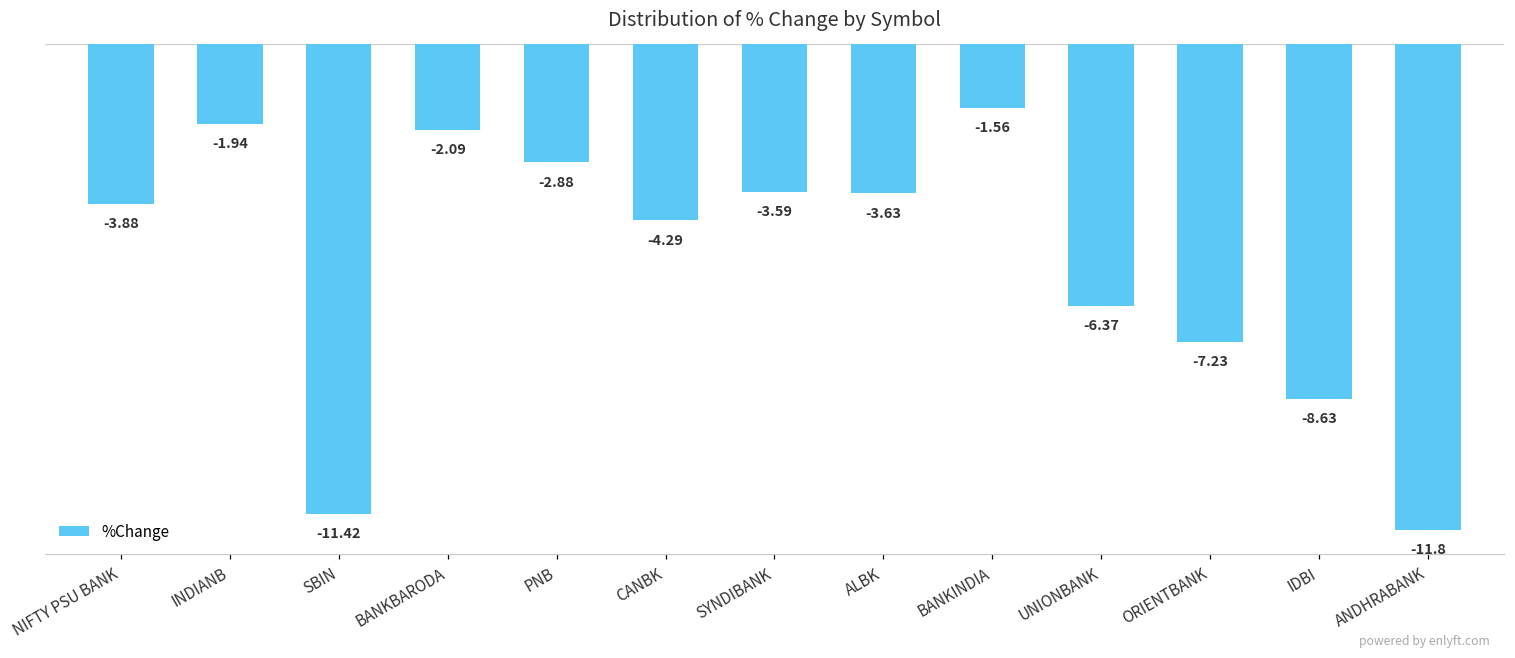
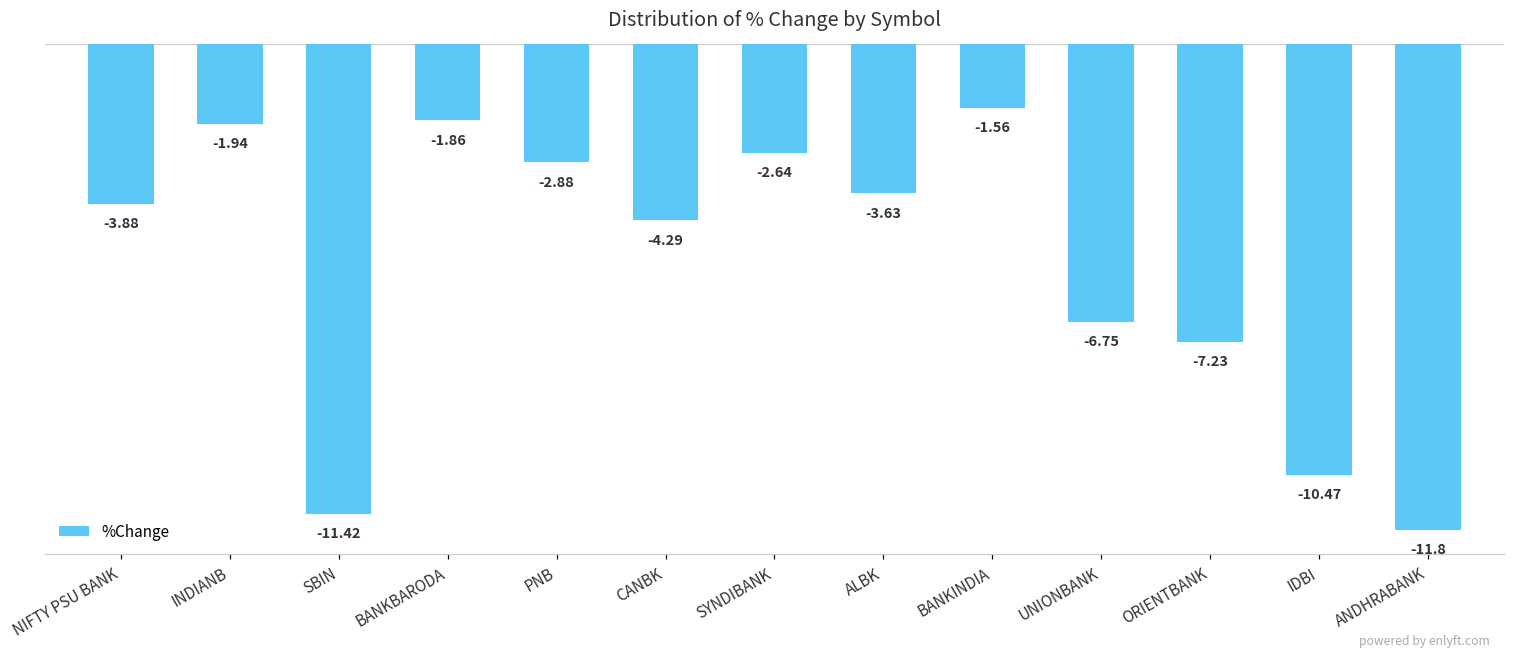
  {
    "NIFTY PSU BANK": -3.88,
    "INDIANB": -1.94,
    "SBIN": -11.42,
-   "BANKBARODA": -2.09,
+   "BANKBARODA": -1.86,
    "PNB": -2.88,
    "CANBK": -4.29,
-   "SYNDIBANK": -3.59,
+   "SYNDIBANK": -2.64,
    "ALBK": -3.63,
    "BANKINDIA": -1.56,
-   "UNIONBANK": -6.37,
+   "UNIONBANK": -6.75,
    "ORIENTBANK": -7.23,
-   "IDBI": -8.63,
+   "IDBI": -10.47,
    "ANDHRABANK": -11.8
  }
